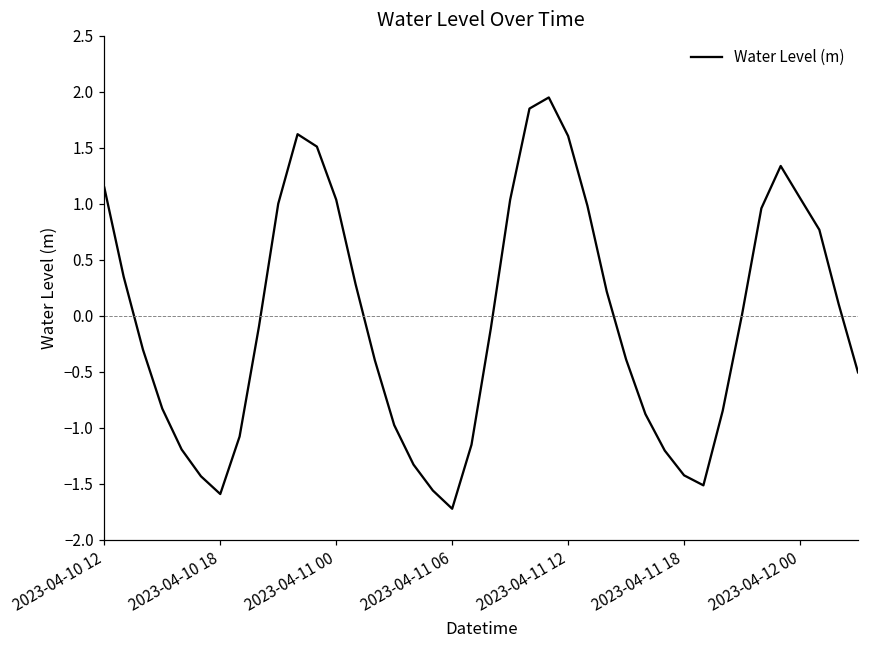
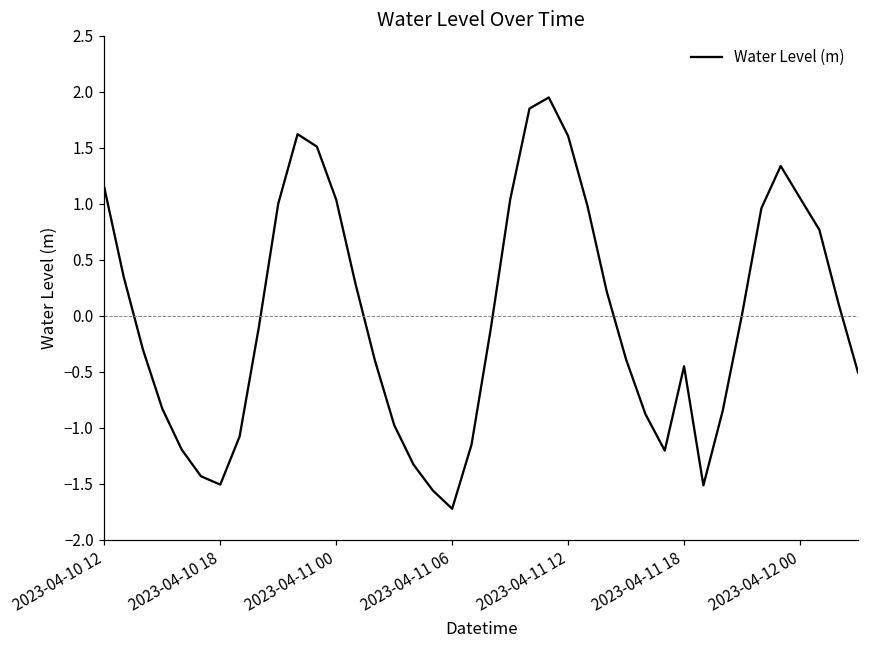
  {
    "2023-04-10 12": 1.14,
-   "2023-04-10 18": -1.59,
+   "2023-04-10 18": -1.51,
    "2023-04-11 00": 1.03,
    "2023-04-11 06": -1.72,
    "2023-04-11 12": 1.60,
-   "2023-04-11 18": -1.43,
+   "2023-04-11 18": -0.45,
    "2023-04-12 00": 1.05
  }
